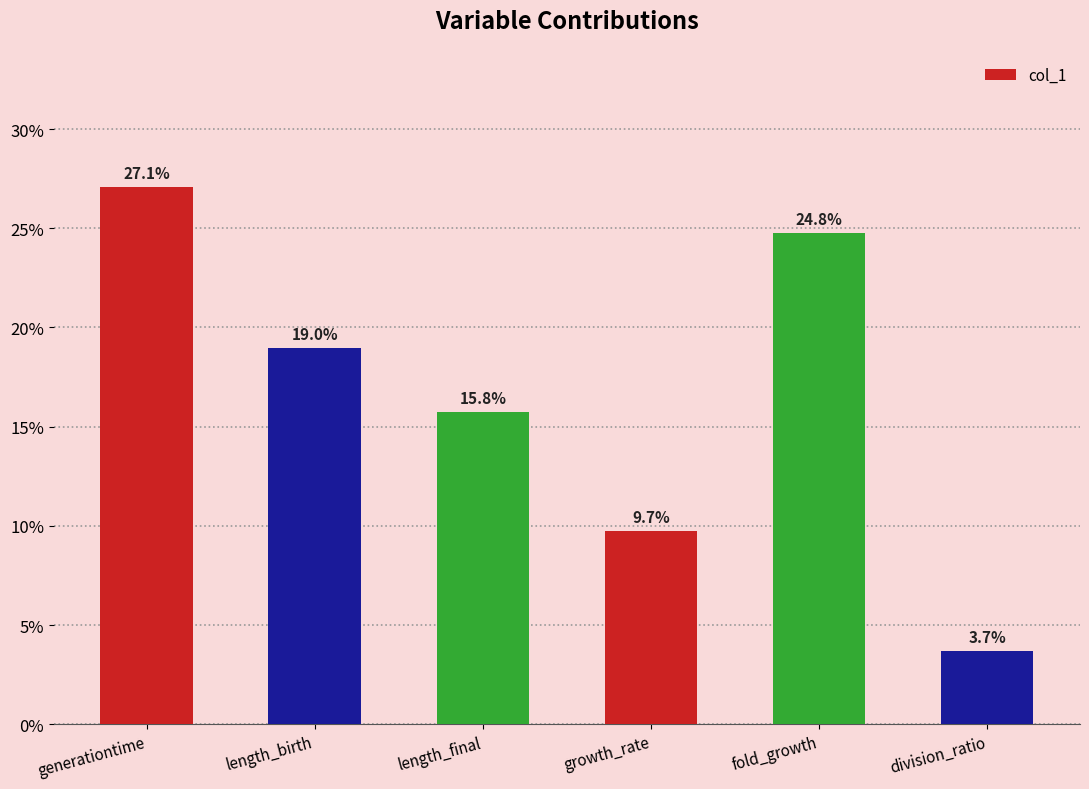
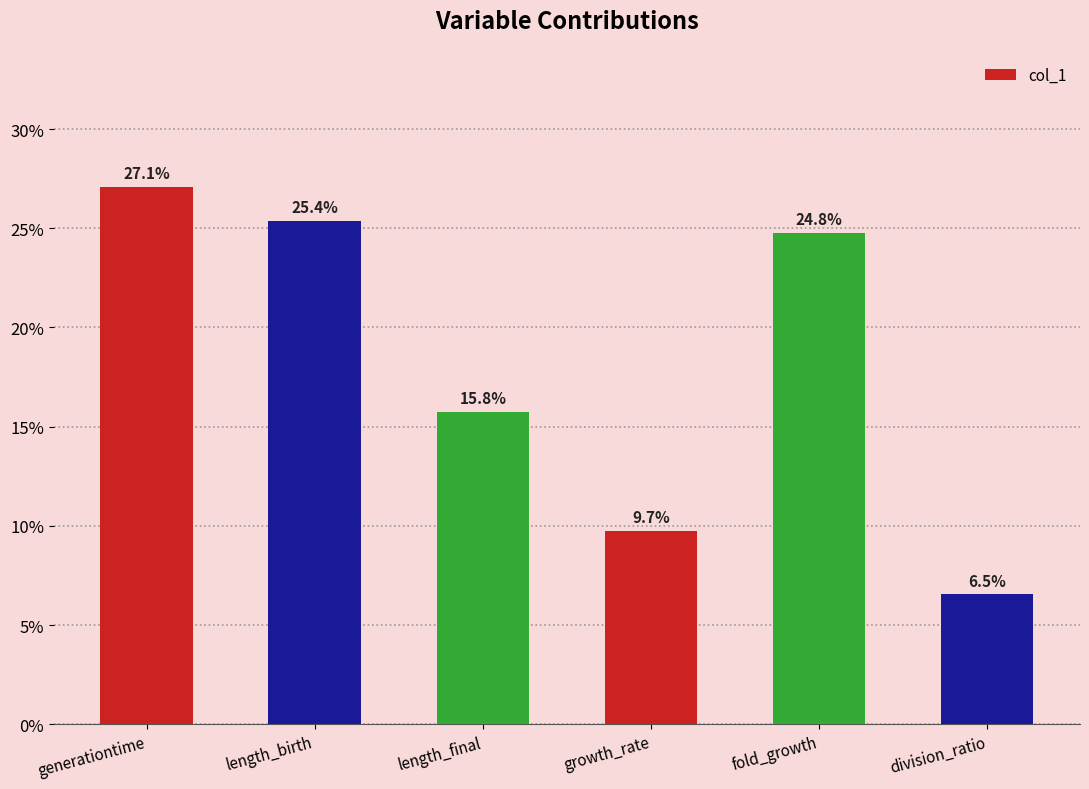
  {
    "generationtime": "27.1%",
-   "length_birth": "19.0%",
+   "length_birth": "25.4%",
    "length_final": "15.8%",
    "growth_rate": "9.7%",
    "fold_growth": "24.8%",
-   "division_ratio": "3.7%"
+   "division_ratio": "6.5%"
  }
